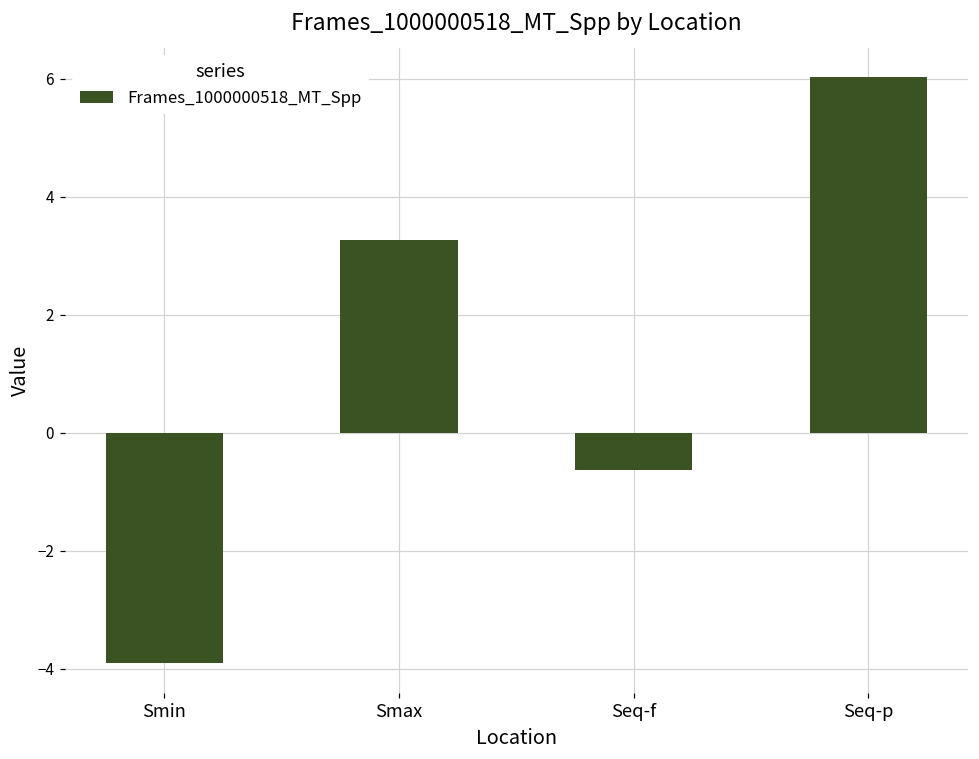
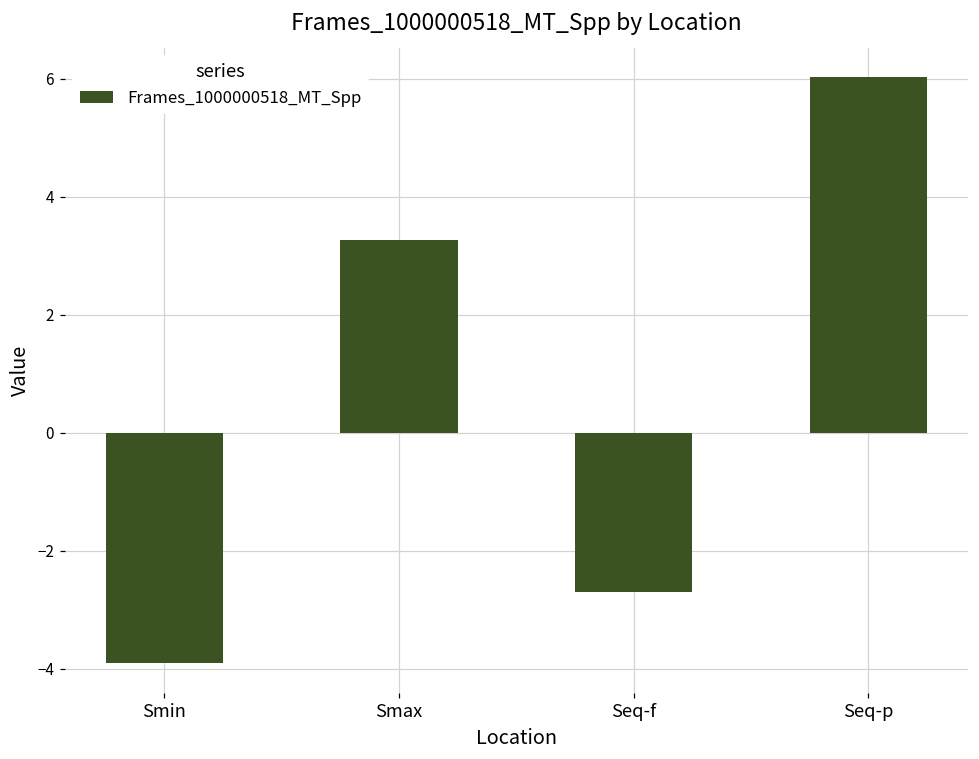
  {
    "Smin": -3.9,
    "Smax": 3.3,
-   "Seq-f": -0.6,
+   "Seq-f": -2.7,
    "Seq-p": 6.0
  }
